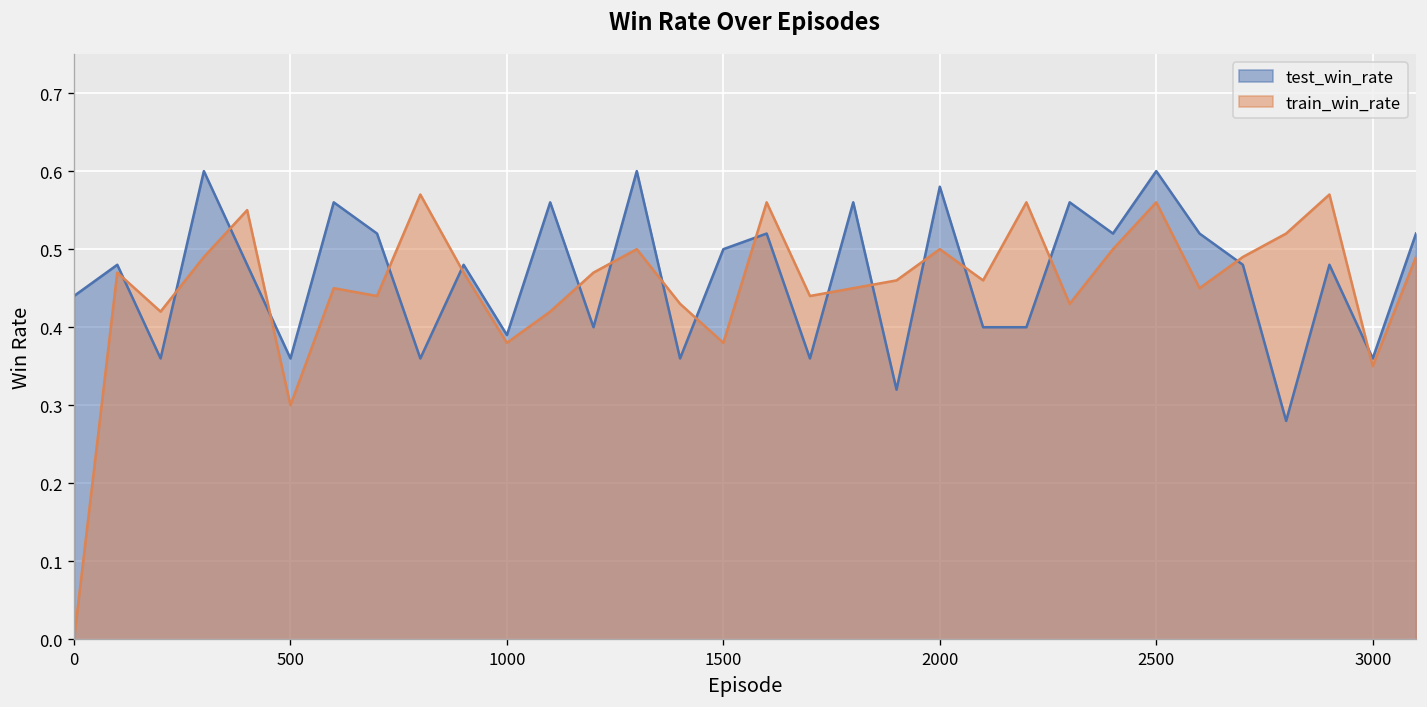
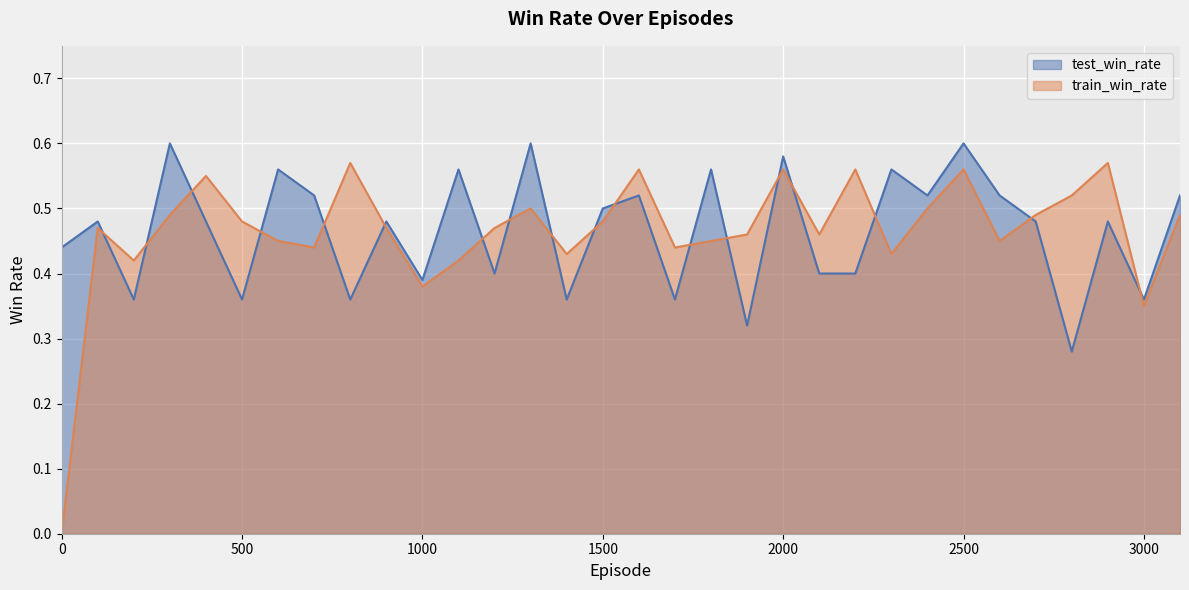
  {
    "test_win_rate": {
      "0": 0.44,
      "500": 0.36,
      "1000": 0.39,
      "1500": 0.50,
      "2000": 0.58,
      "2500": 0.60,
      "3000": 0.36
    },
    "train_win_rate": {
      "0": 0.00,
-     "500": 0.30,
+     "500": 0.48,
      "1000": 0.38,
-     "1500": 0.38,
-     "2000": 0.50,
+     "1500": 0.48,
+     "2000": 0.56,
      "2500": 0.56,
      "3000": 0.35
    }
  }
